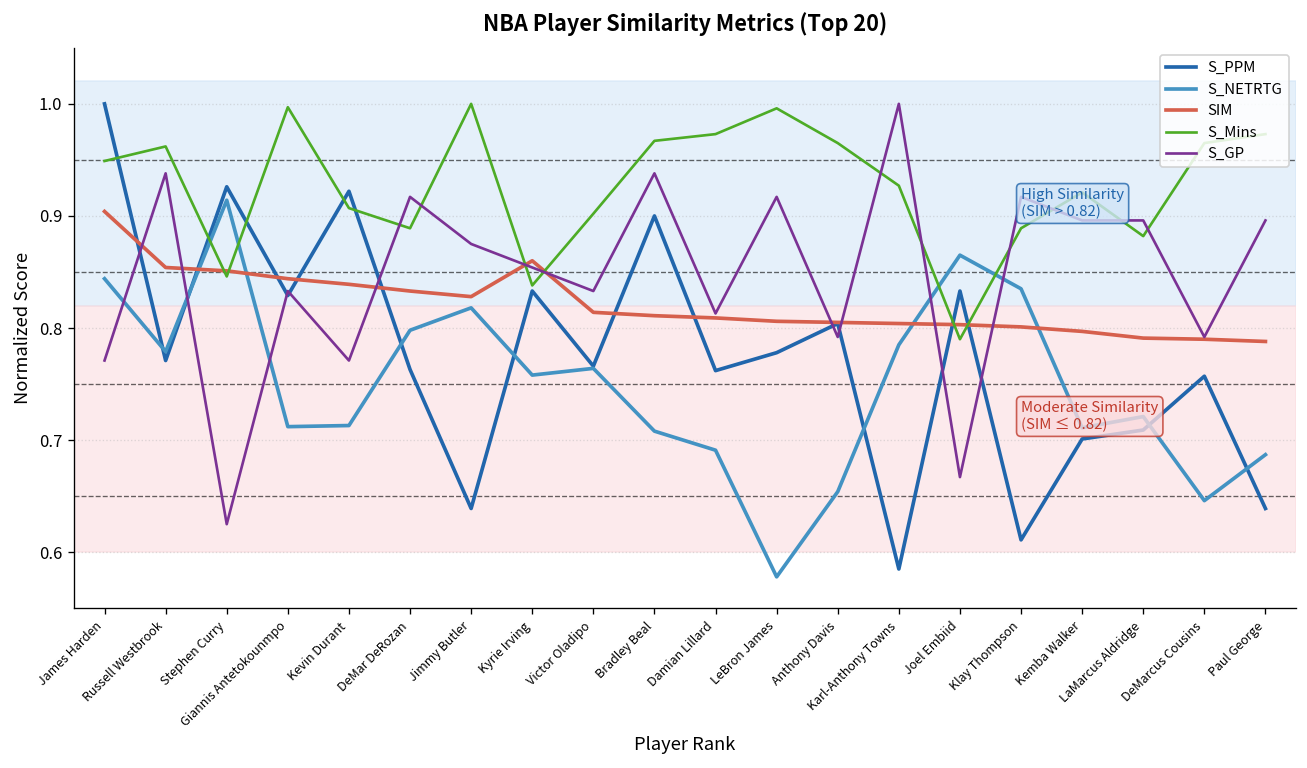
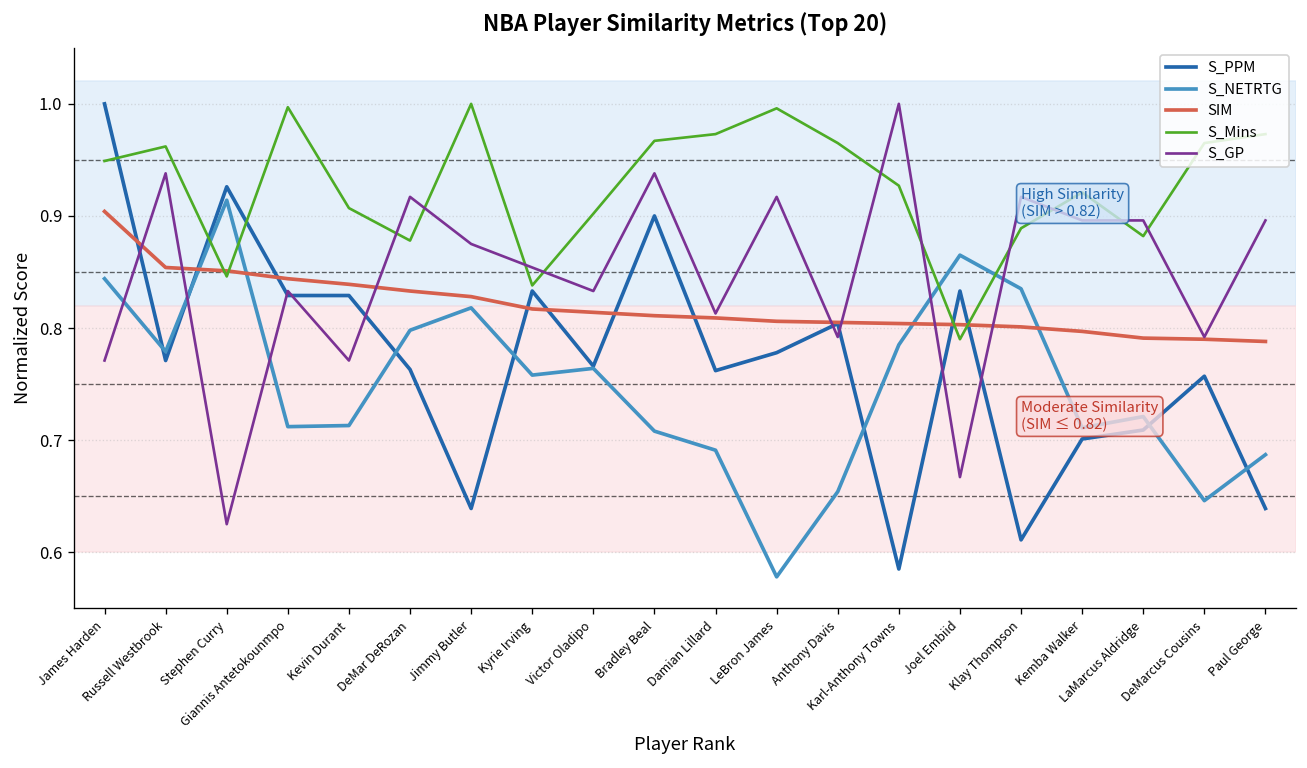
  {
    "S_PPM": {
      "James Harden": 1.00,
      "Russell Westbrook": 0.77,
      "Stephen Curry": 0.93,
      "Giannis Antetokounmpo": 0.83,
-     "Kevin Durant": 0.92,
+     "Kevin Durant": 0.83,
      "DeMar DeRozan": 0.76,
      "Jimmy Butler": 0.64,
      "Kyrie Irving": 0.83,
      "Bradley Beal": 0.90,
      "Damian Lillard": 0.76,
      "LeBron James": 0.78,
      "Karl-Anthony Towns": 0.59,
      "Joel Embiid": 0.83,
      "Klay Thompson": 0.61,
      "Kemba Walker": 0.70,
      "DeMarcus Cousins": 0.76,
      "Paul George": 0.64
    },
    "S_NETRTG": {
      "James Harden": 0.84,
      "Russell Westbrook": 0.78,
      "Stephen Curry": 0.91,
      "Giannis Antetokounmpo": 0.71,
      "Kevin Durant": 0.71,
      "DeMar DeRozan": 0.80,
      "Jimmy Butler": 0.82,
      "Kyrie Irving": 0.76,
      "Bradley Beal": 0.71,
      "Damian Lillard": 0.69,
      "LeBron James": 0.58,
      "Anthony Davis": 0.65,
      "Karl-Anthony Towns": 0.79,
      "Joel Embiid": 0.87,
      "Klay Thompson": 0.84,
      "DeMarcus Cousins": 0.65,
      "Paul George": 0.69
    },
    "SIM": {
      "James Harden": 0.90,
      "Russell Westbrook": 0.85,
      "Stephen Curry": 0.85,
      "Giannis Antetokounmpo": 0.84,
      "Kevin Durant": 0.84,
      "DeMar DeRozan": 0.83,
      "Jimmy Butler": 0.83,
-     "Kyrie Irving": 0.86,
+     "Kyrie Irving": 0.82,
      "Victor Oladipo": 0.81,
      "Bradley Beal": 0.81,
      "Damian Lillard": 0.81,
      "LeBron James": 0.81,
      "Karl-Anthony Towns": 0.80,
      "Joel Embiid": 0.80,
      "Klay Thompson": 0.80,
      "Kemba Walker": 0.80,
      "LaMarcus Aldridge": 0.79,
      "Paul George": 0.79
    },
    "S_Mins": {
      "James Harden": 0.95,
      "Russell Westbrook": 0.96,
      "Stephen Curry": 0.85,
      "Giannis Antetokounmpo": 1.00,
      "Kevin Durant": 0.91,
-     "DeMar DeRozan": 0.89,
+     "DeMar DeRozan": 0.88,
      "Jimmy Butler": 1.00,
      "Kyrie Irving": 0.84,
      "Victor Oladipo": 0.90,
      "Bradley Beal": 0.97,
      "Damian Lillard": 0.97,
      "LeBron James": 1.00,
      "Anthony Davis": 0.97,
      "Karl-Anthony Towns": 0.93,
      "Joel Embiid": 0.79,
      "Klay Thompson": 0.89,
      "LaMarcus Aldridge": 0.88
    },
    "S_GP": {
      "James Harden": 0.77,
      "Russell Westbrook": 0.94,
      "Stephen Curry": 0.63,
      "Giannis Antetokounmpo": 0.83,
      "Kevin Durant": 0.77,
      "DeMar DeRozan": 0.92,
      "Jimmy Butler": 0.88,
      "Kyrie Irving": 0.85,
      "Victor Oladipo": 0.83,
      "Bradley Beal": 0.94,
      "Damian Lillard": 0.81,
      "LeBron James": 0.92,
      "Anthony Davis": 0.79,
      "Karl-Anthony Towns": 1.00,
      "Joel Embiid": 0.67,
      "LaMarcus Aldridge": 0.90,
      "Paul George": 0.90
    }
  }
